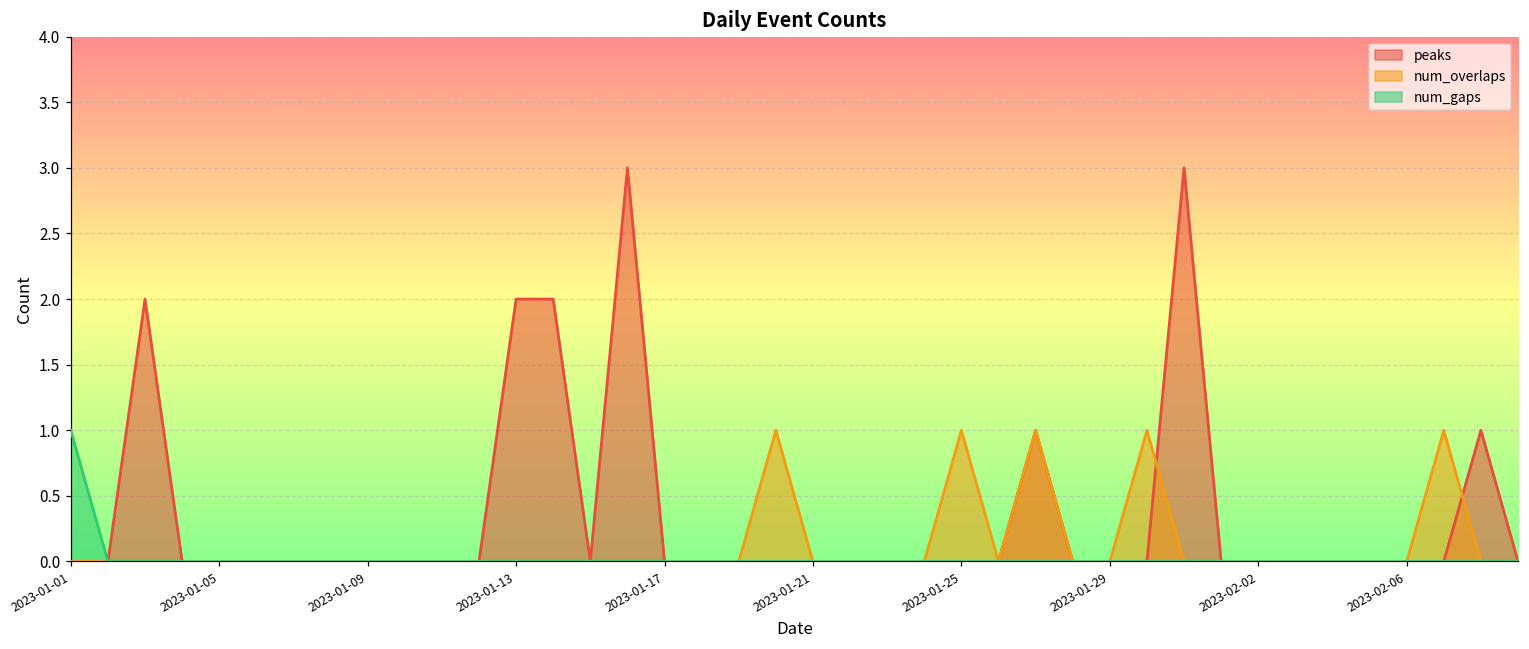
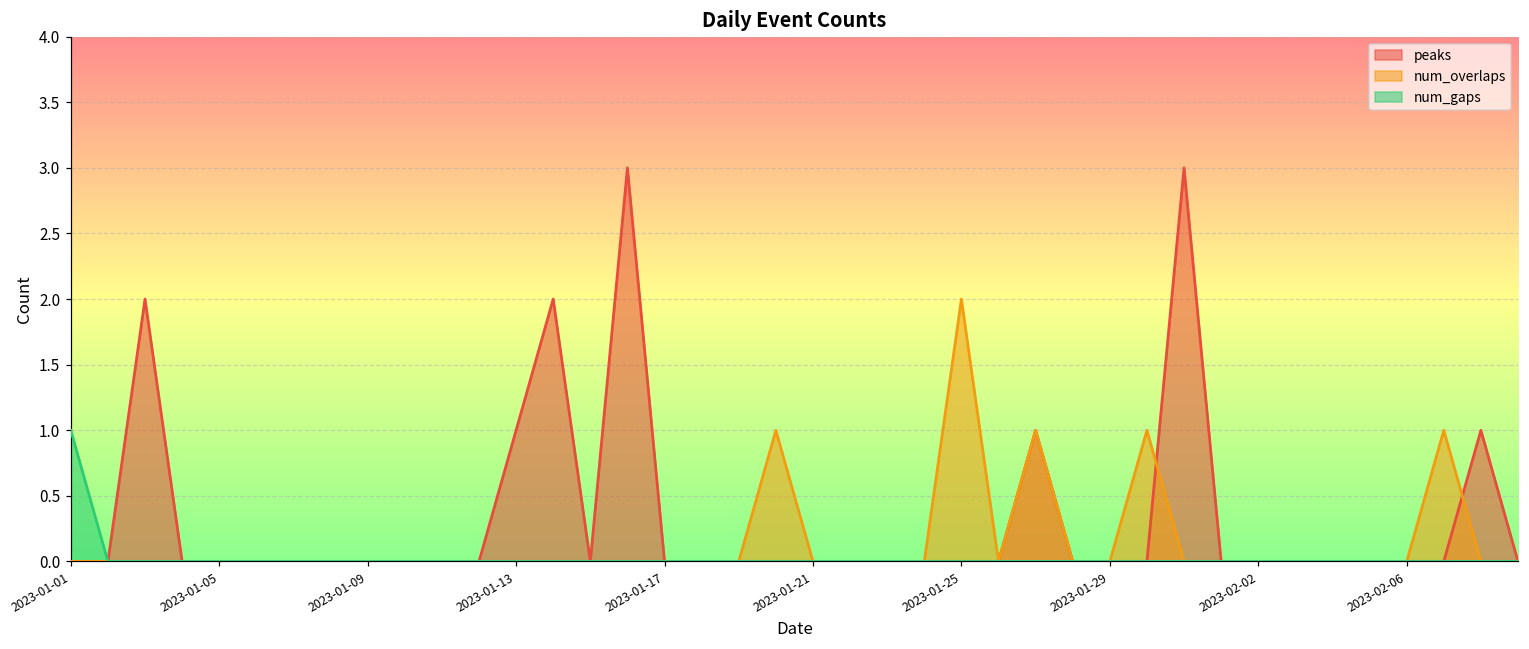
  {
    "peaks": {
-     "2023-01-13": 2
+     "2023-01-13": 1
    },
    "num_overlaps": {
-     "2023-01-25": 1
+     "2023-01-25": 2
    },
    "num_gaps": {
      "2023-01-01": 1
    }
  }
